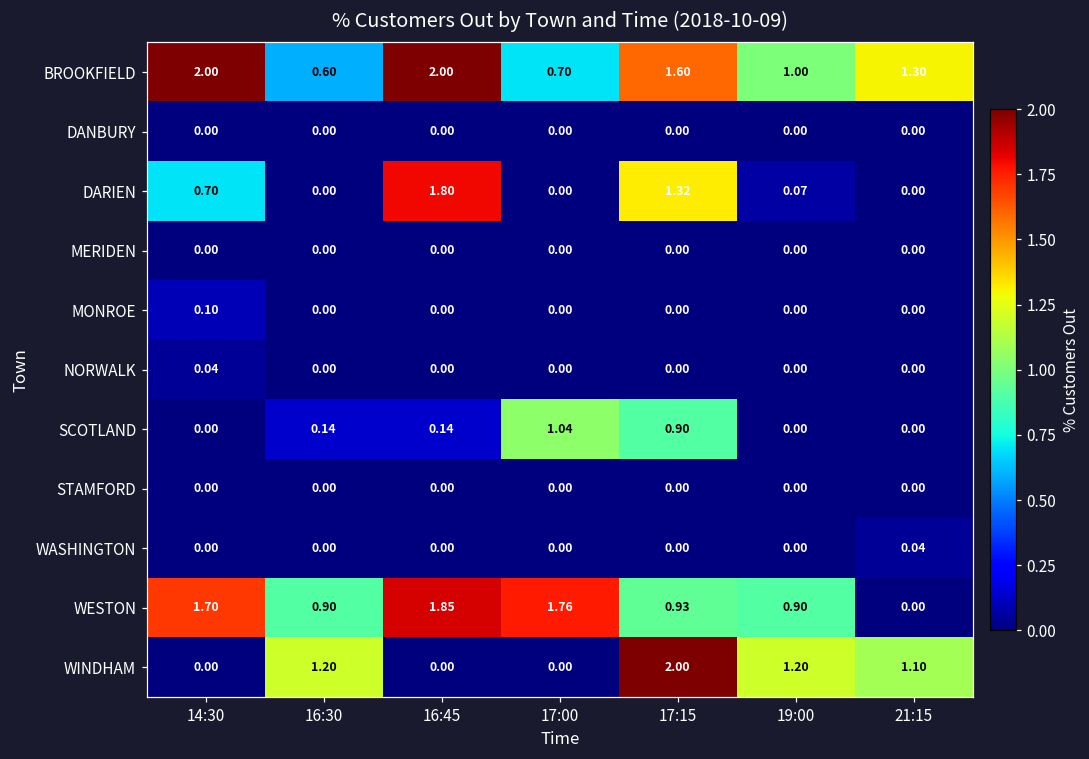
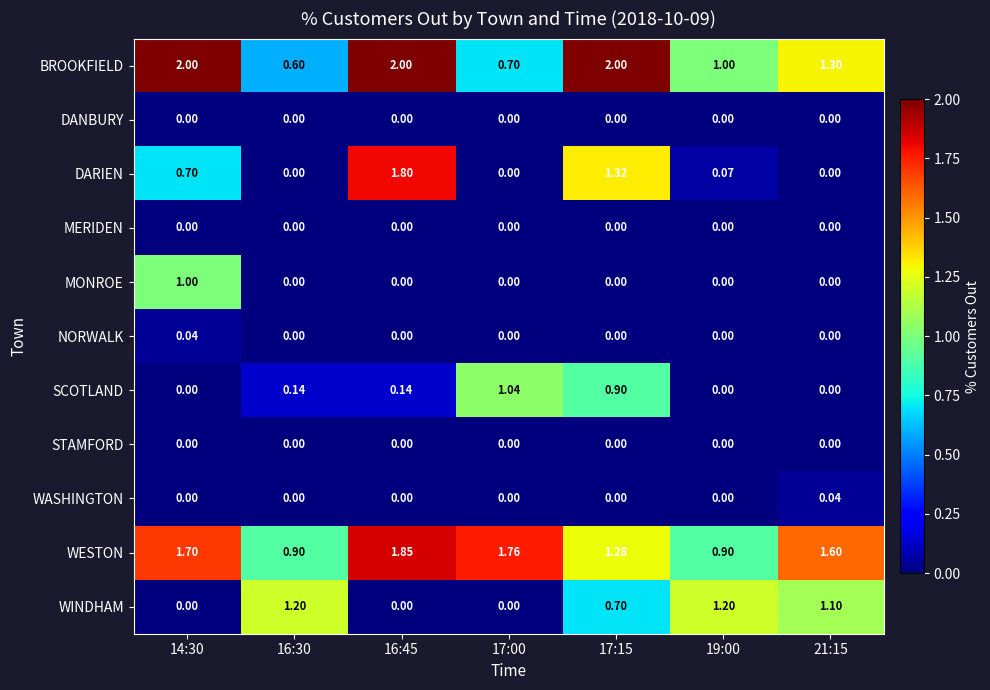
  {
    "BROOKFIELD": {
      "14:30": 2.00,
      "16:30": 0.60,
      "16:45": 2.00,
      "17:00": 0.70,
-     "17:15": 1.60,
+     "17:15": 2.00,
      "19:00": 1.00,
      "21:15": 1.30
    },
    "DANBURY": {
      "14:30": 0.00,
      "16:30": 0.00,
      "16:45": 0.00,
      "17:00": 0.00,
      "17:15": 0.00,
      "19:00": 0.00,
      "21:15": 0.00
    },
    "DARIEN": {
      "14:30": 0.70,
      "16:30": 0.00,
      "16:45": 1.80,
      "17:00": 0.00,
      "17:15": 1.32,
      "19:00": 0.07,
      "21:15": 0.00
    },
    "MERIDEN": {
      "14:30": 0.00,
      "16:30": 0.00,
      "16:45": 0.00,
      "17:00": 0.00,
      "17:15": 0.00,
      "19:00": 0.00,
      "21:15": 0.00
    },
    "MONROE": {
-     "14:30": 0.10,
+     "14:30": 1.00,
      "16:30": 0.00,
      "16:45": 0.00,
      "17:00": 0.00,
      "17:15": 0.00,
      "19:00": 0.00,
      "21:15": 0.00
    },
    "NORWALK": {
      "14:30": 0.04,
      "16:30": 0.00,
      "16:45": 0.00,
      "17:00": 0.00,
      "17:15": 0.00,
      "19:00": 0.00,
      "21:15": 0.00
    },
    "SCOTLAND": {
      "14:30": 0.00,
      "16:30": 0.14,
      "16:45": 0.14,
      "17:00": 1.04,
      "17:15": 0.90,
      "19:00": 0.00,
      "21:15": 0.00
    },
    "STAMFORD": {
      "14:30": 0.00,
      "16:30": 0.00,
      "16:45": 0.00,
      "17:00": 0.00,
      "17:15": 0.00,
      "19:00": 0.00,
      "21:15": 0.00
    },
    "WASHINGTON": {
      "14:30": 0.00,
      "16:30": 0.00,
      "16:45": 0.00,
      "17:00": 0.00,
      "17:15": 0.00,
      "19:00": 0.00,
      "21:15": 0.04
    },
    "WESTON": {
      "14:30": 1.70,
      "16:30": 0.90,
      "16:45": 1.85,
      "17:00": 1.76,
-     "17:15": 0.93,
+     "17:15": 1.28,
      "19:00": 0.90,
-     "21:15": 0.00
+     "21:15": 1.60
    },
    "WINDHAM": {
      "14:30": 0.00,
      "16:30": 1.20,
      "16:45": 0.00,
      "17:00": 0.00,
-     "17:15": 2.00,
+     "17:15": 0.70,
      "19:00": 1.20,
      "21:15": 1.10
    }
  }
